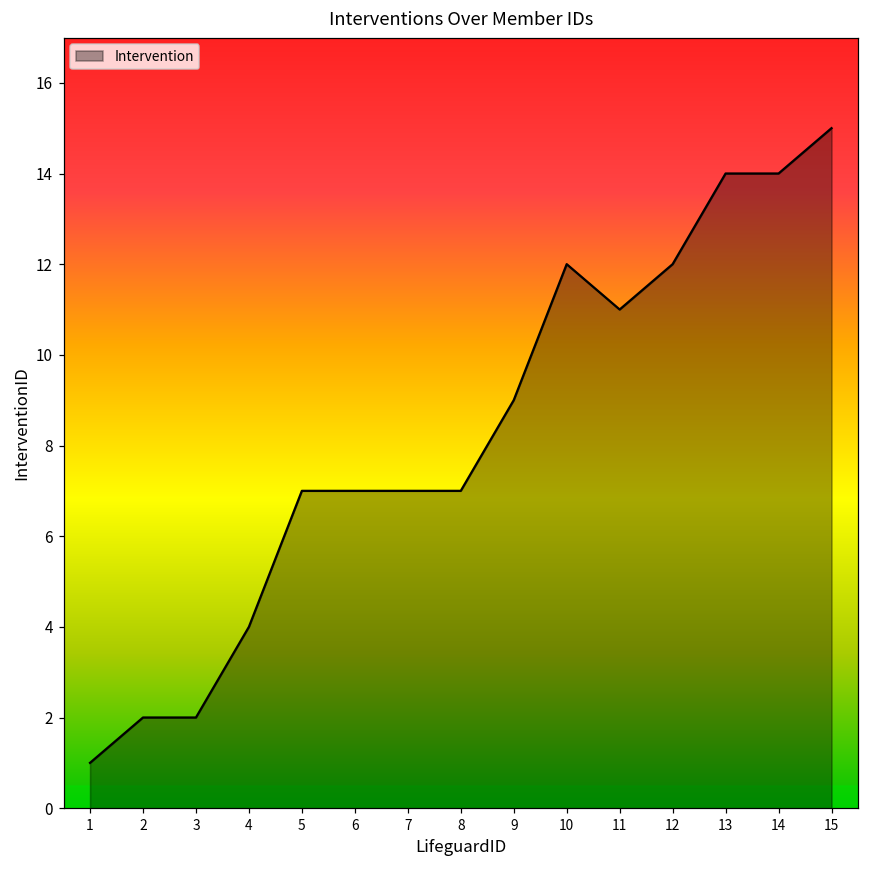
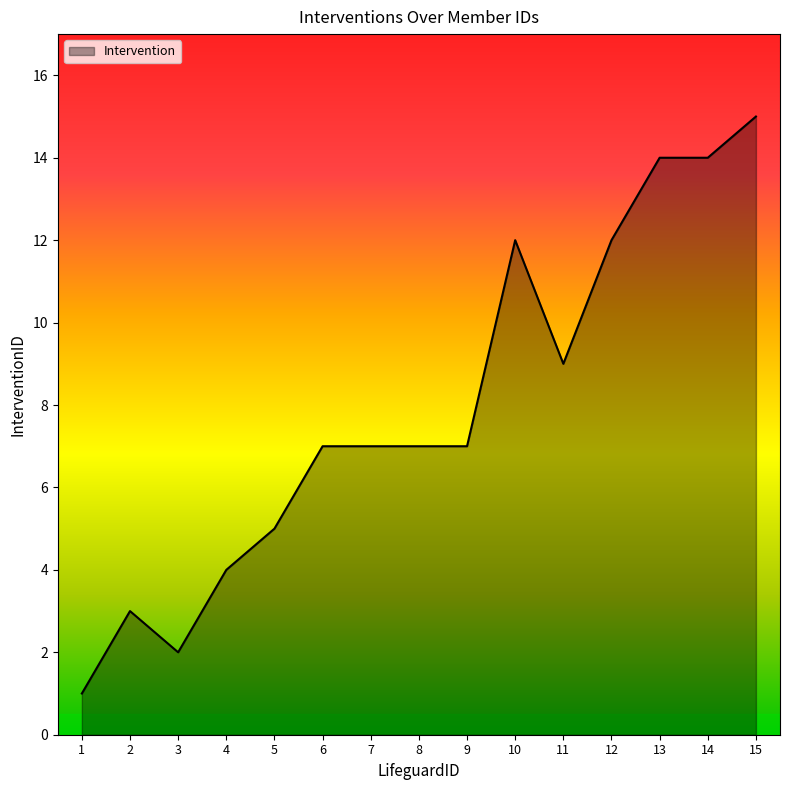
  {
    "1": 1,
-   "2": 2,
+   "2": 3,
    "3": 2,
    "4": 4,
-   "5": 7,
+   "5": 5,
    "6": 7,
    "7": 7,
    "8": 7,
-   "9": 9,
+   "9": 7,
    "10": 12,
-   "11": 11,
+   "11": 9,
    "12": 12,
    "13": 14,
    "14": 14,
    "15": 15
  }
